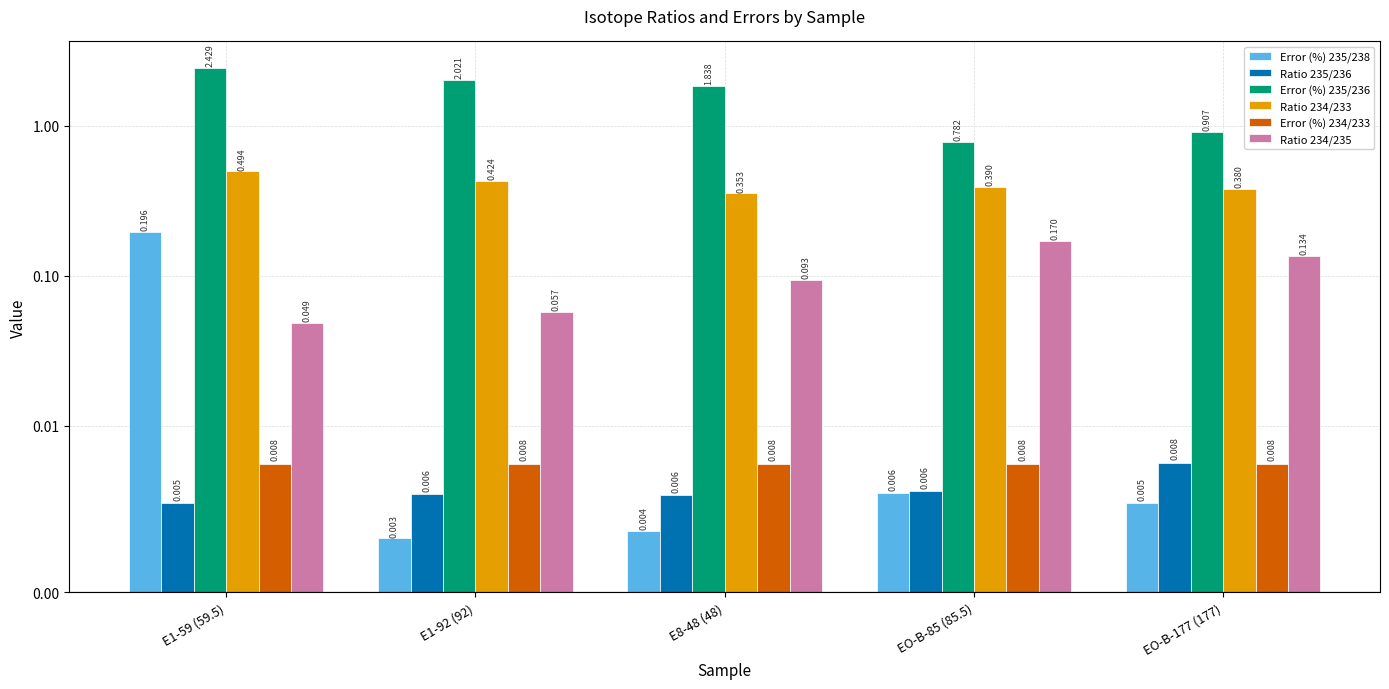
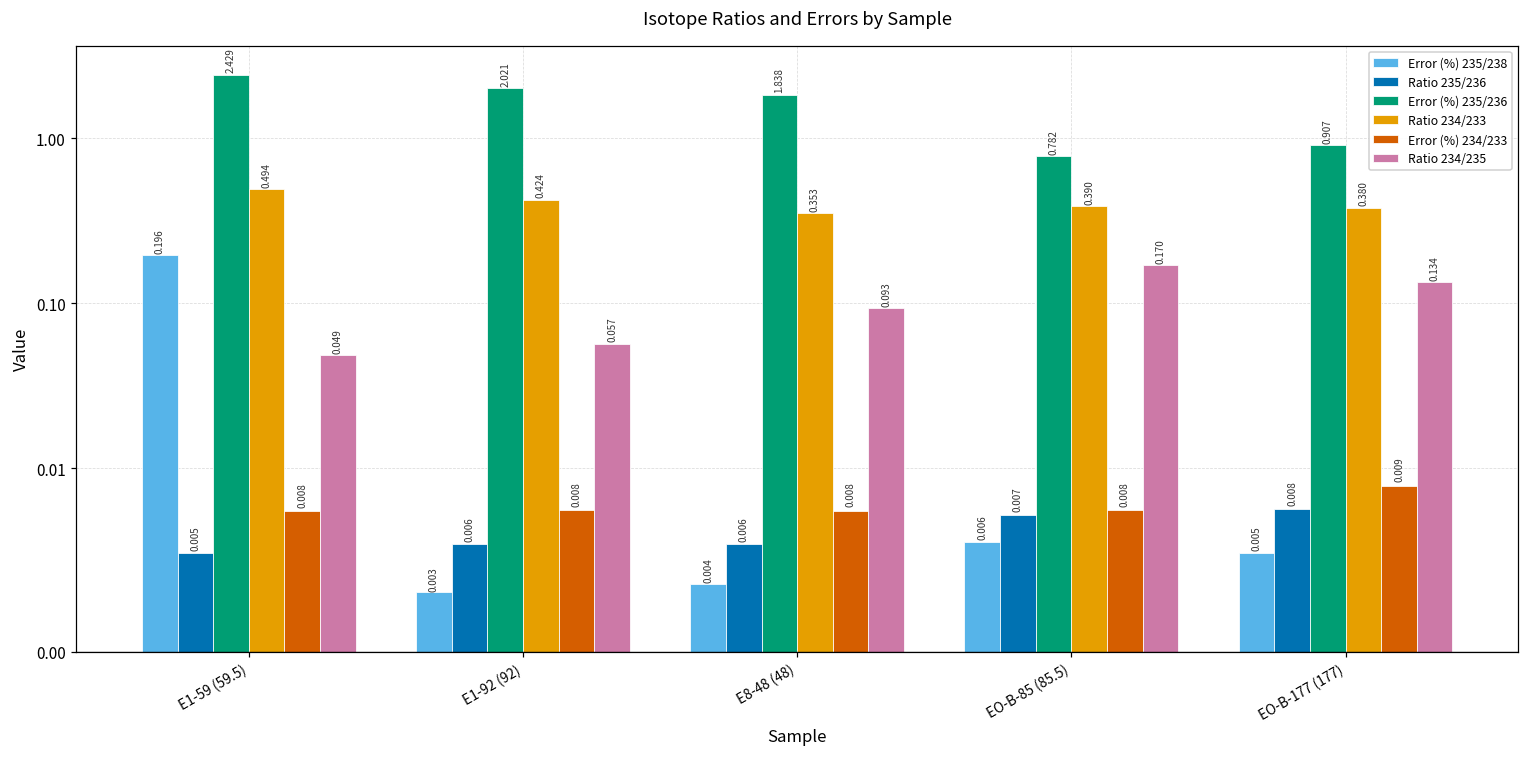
  {
    "Error (%) 235/238": {
      "E1-59 (59.5)": 0.196,
      "E1-92 (92)": 0.003,
      "E8-48 (48)": 0.004,
      "EO-B-85 (85.5)": 0.006,
      "EO-B-177 (177)": 0.005
    },
    "Ratio 235/236": {
      "E1-59 (59.5)": 0.005,
      "E1-92 (92)": 0.006,
      "E8-48 (48)": 0.006,
-     "EO-B-85 (85.5)": 0.006,
+     "EO-B-85 (85.5)": 0.007,
      "EO-B-177 (177)": 0.008
    },
    "Error (%) 235/236": {
      "E1-59 (59.5)": 2.429,
      "E1-92 (92)": 2.021,
      "E8-48 (48)": 1.838,
      "EO-B-85 (85.5)": 0.782,
      "EO-B-177 (177)": 0.907
    },
    "Ratio 234/233": {
      "E1-59 (59.5)": 0.494,
      "E1-92 (92)": 0.424,
      "E8-48 (48)": 0.353,
      "EO-B-85 (85.5)": 0.390,
      "EO-B-177 (177)": 0.380
    },
    "Error (%) 234/233": {
      "E1-59 (59.5)": 0.008,
      "E1-92 (92)": 0.008,
      "E8-48 (48)": 0.008,
      "EO-B-85 (85.5)": 0.008,
-     "EO-B-177 (177)": 0.008
+     "EO-B-177 (177)": 0.009
    },
    "Ratio 234/235": {
      "E1-59 (59.5)": 0.049,
      "E1-92 (92)": 0.057,
      "E8-48 (48)": 0.093,
      "EO-B-85 (85.5)": 0.170,
      "EO-B-177 (177)": 0.134
    }
  }
